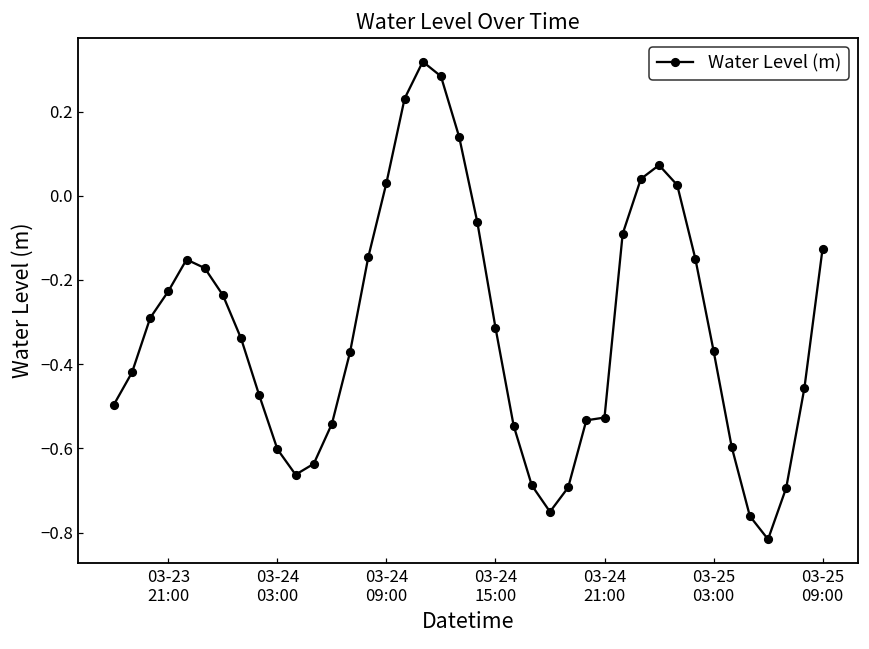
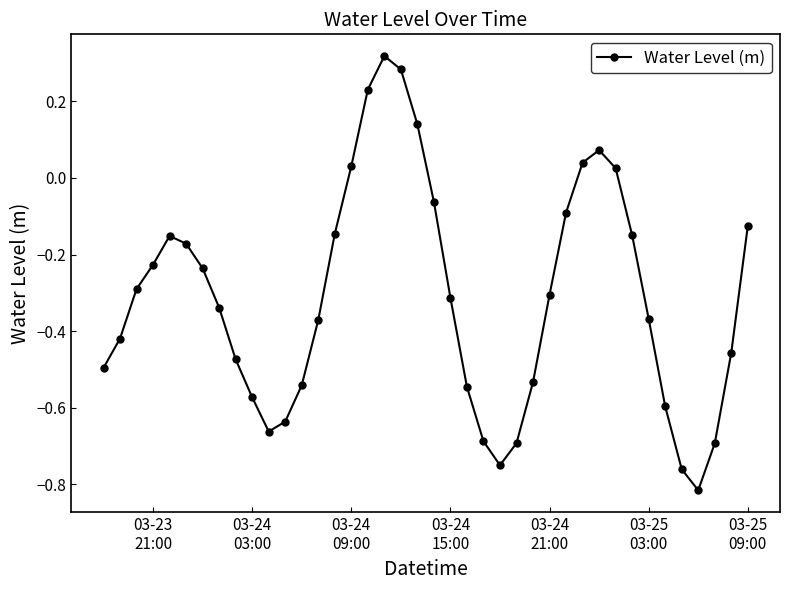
  {
    "03-23 21:00": -0.23,
-   "03-24 03:00": -0.60,
+   "03-24 03:00": -0.57,
    "03-24 09:00": 0.03,
    "03-24 15:00": -0.31,
-   "03-24 21:00": -0.53,
+   "03-24 21:00": -0.31,
    "03-25 03:00": -0.37,
    "03-25 09:00": -0.13
  }
